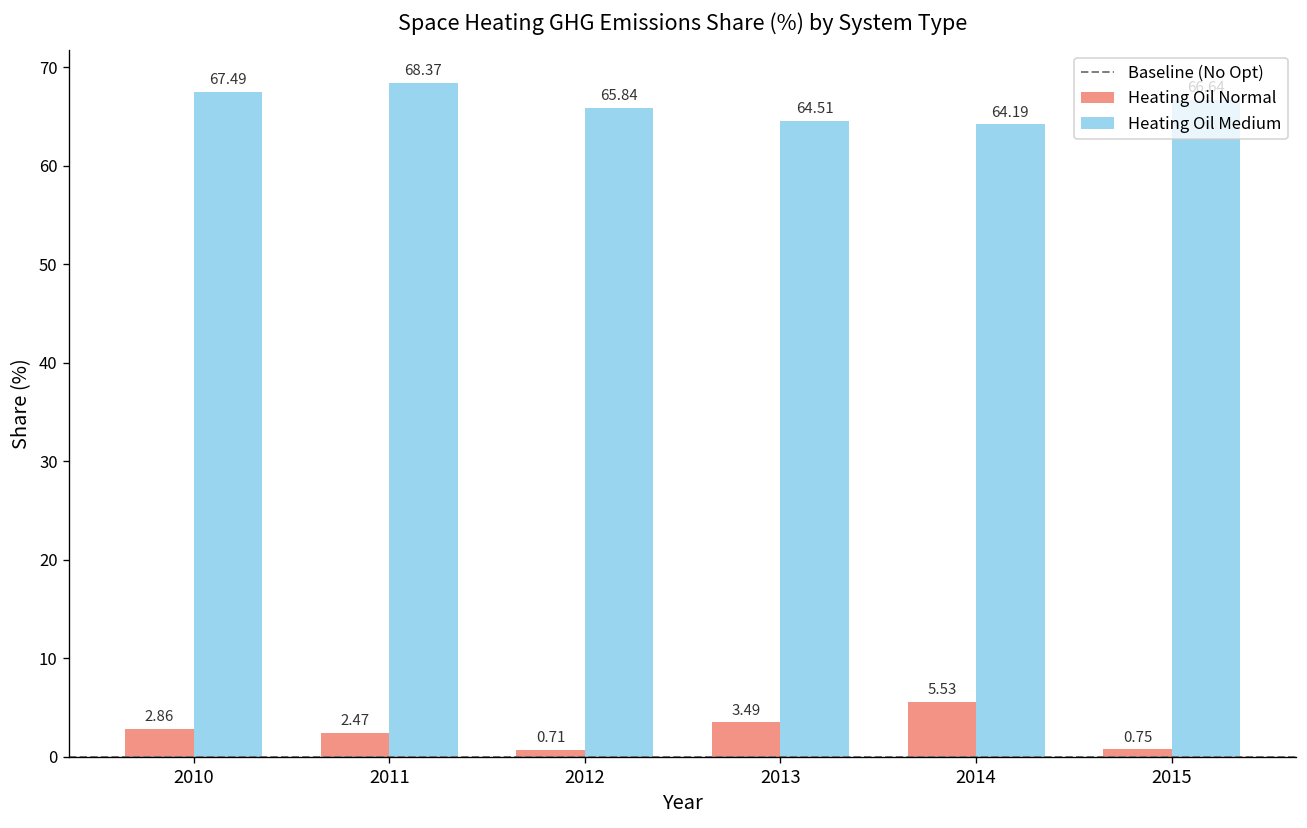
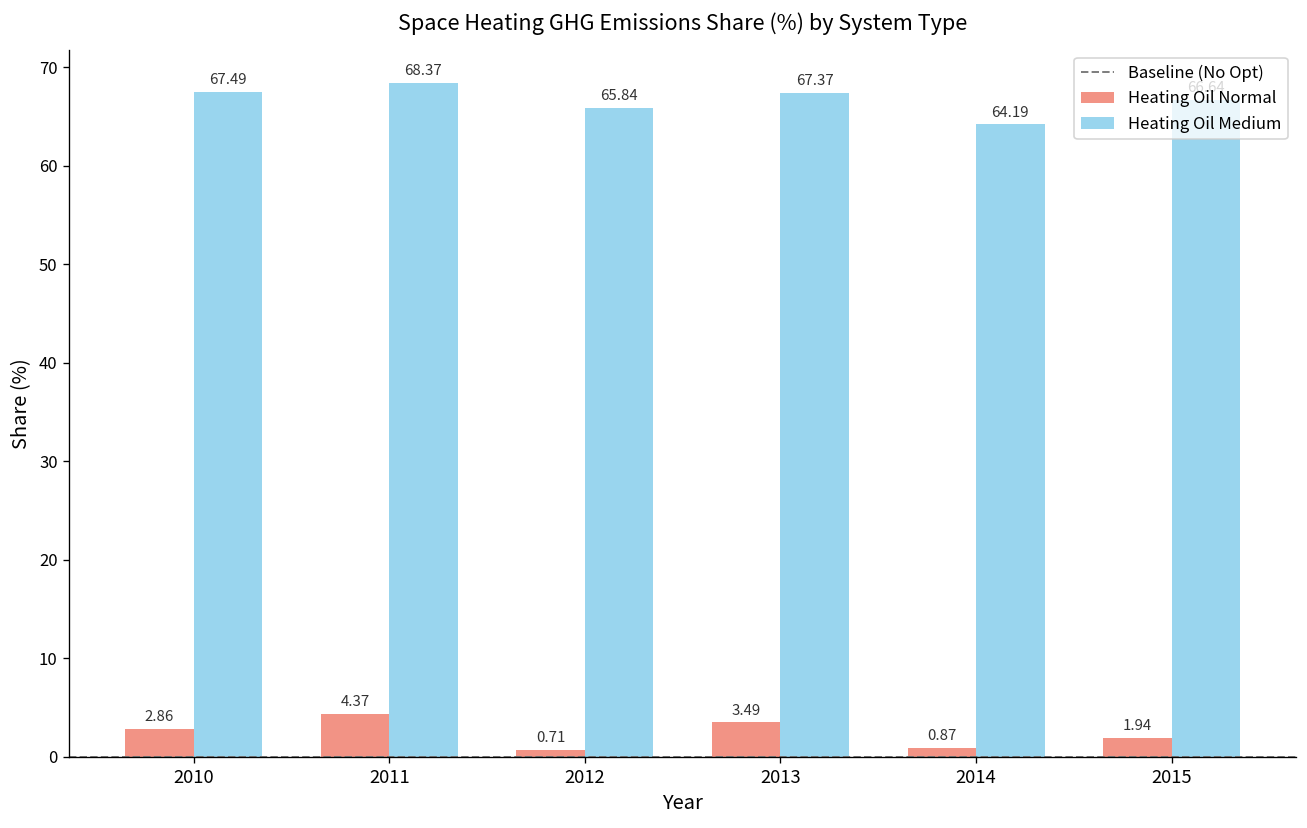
  {
    "Heating Oil Normal": {
      "2010": 2.86,
-     "2011": 2.47,
+     "2011": 4.37,
      "2012": 0.71,
      "2013": 3.49,
-     "2014": 5.53,
-     "2015": 0.75
+     "2014": 0.87,
+     "2015": 1.94
    },
    "Heating Oil Medium": {
      "2010": 67.49,
      "2011": 68.37,
      "2012": 65.84,
-     "2013": 64.51,
+     "2013": 67.37,
      "2014": 64.19
    }
  }
